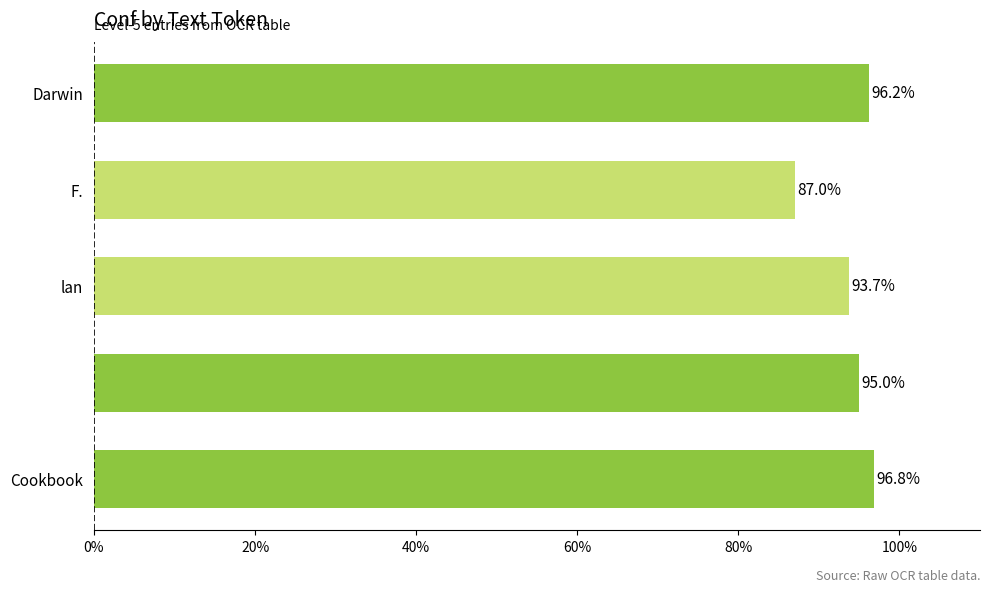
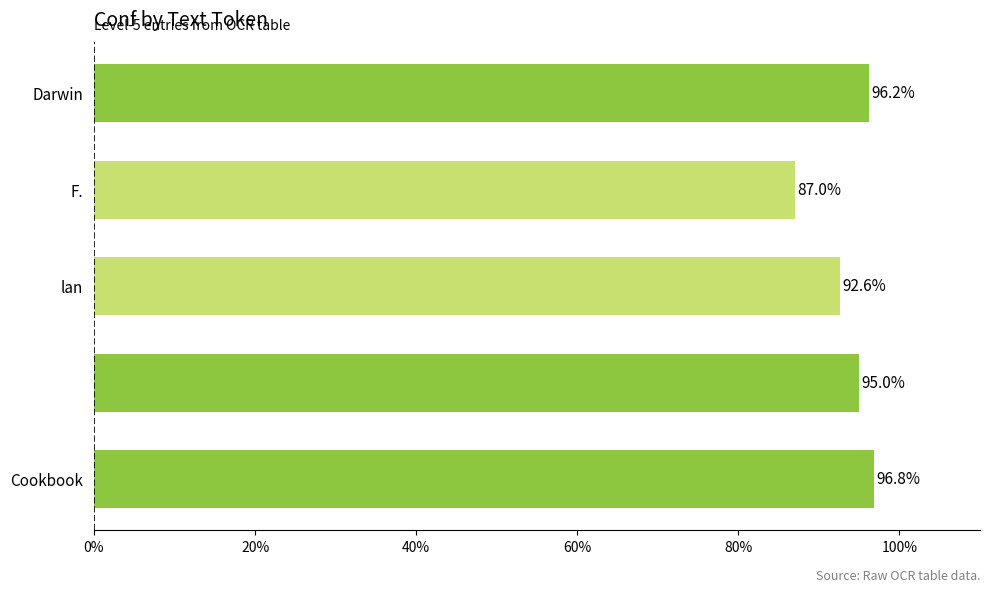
  {
    "Darwin": "96.2%",
    "F.": "87.0%",
-   "lan": "93.7%",
+   "lan": "92.6%",
    "Cookbook": "96.8%"
  }
